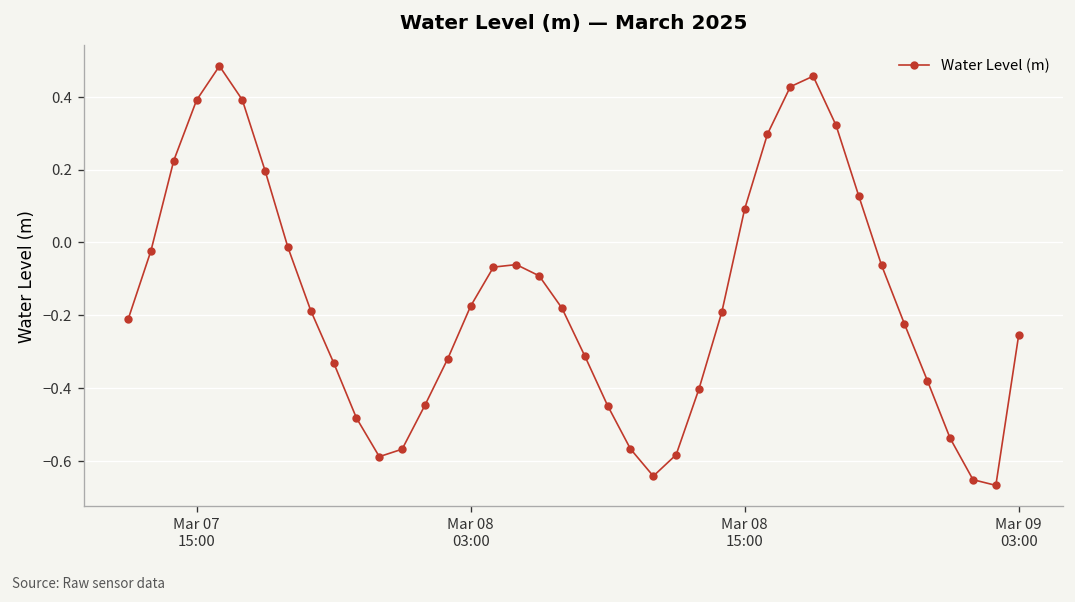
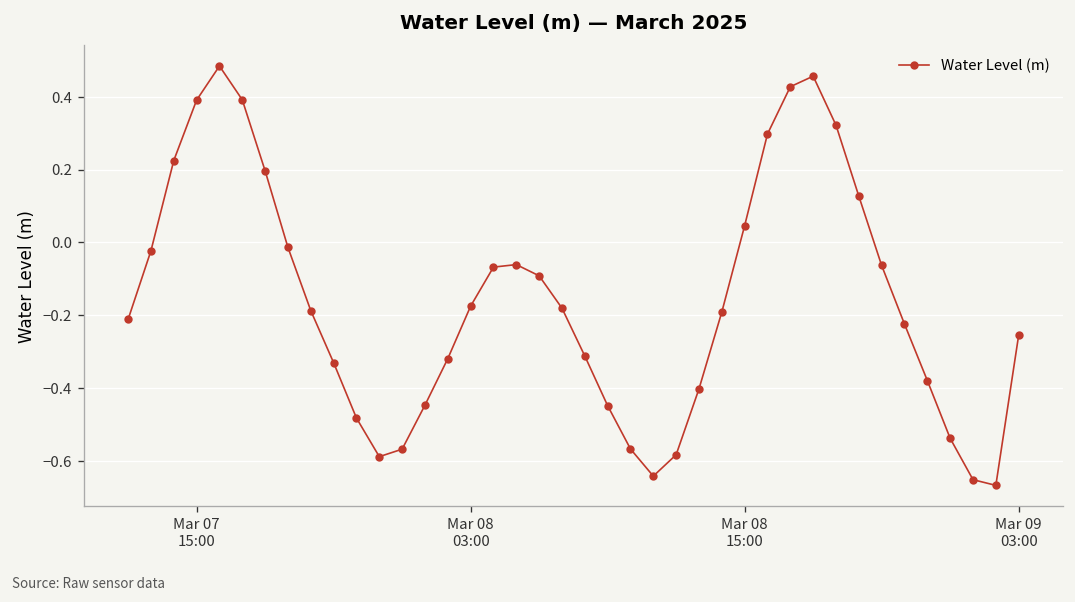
  {
    "Mar 07 15:00": 0.39,
    "Mar 08 03:00": -0.18,
-   "Mar 08 15:00": 0.09,
+   "Mar 08 15:00": 0.05,
    "Mar 09 03:00": -0.26
  }
